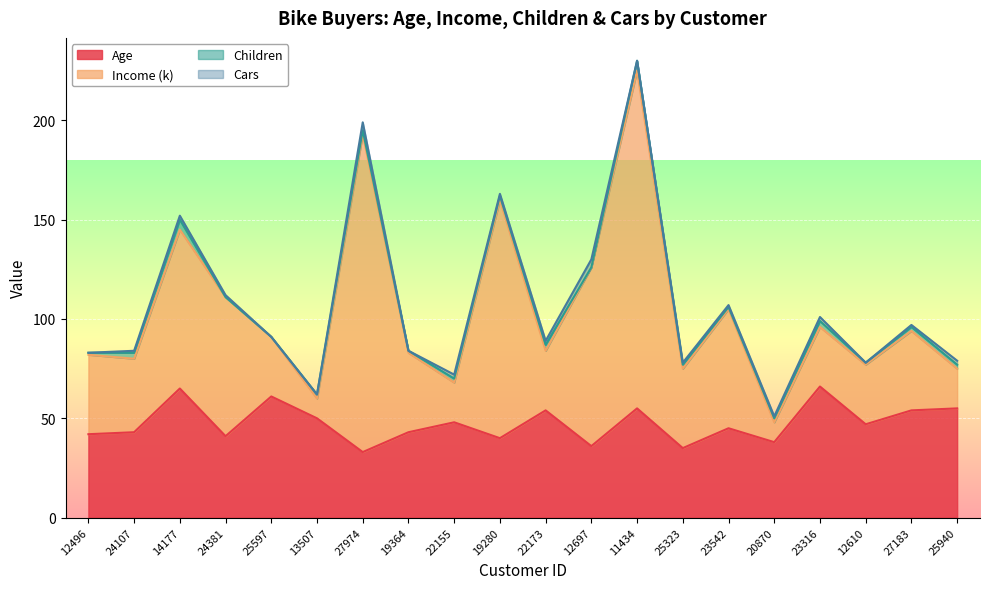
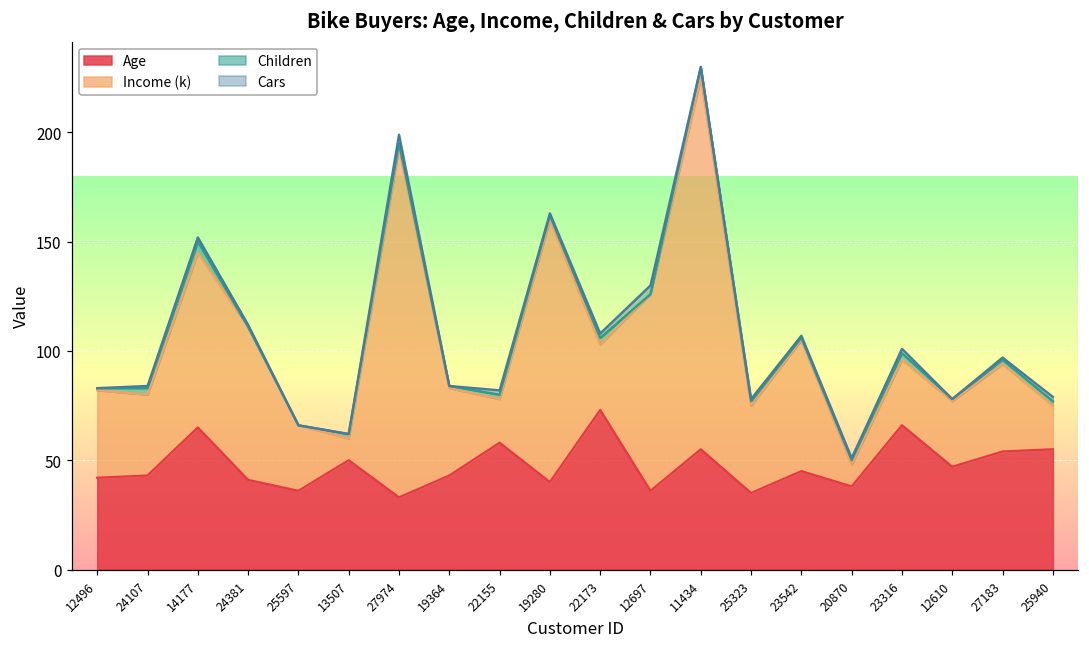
  {
    "Age": {
      "12496": 42,
      "24107": 43,
      "14177": 65,
      "24381": 41,
-     "25597": 61,
+     "25597": 36,
      "13507": 50,
      "27974": 33,
      "19364": 43,
-     "22155": 48,
+     "22155": 58,
      "19280": 40,
-     "22173": 54,
+     "22173": 73,
      "12697": 36,
      "11434": 55,
      "25323": 35,
      "23542": 45,
      "20870": 38,
      "23316": 66,
      "12610": 47,
      "27183": 54,
      "25940": 55
    },
    "Income (k)": {
      "24107": 37,
      "14177": 80,
      "13507": 10,
      "27974": 160,
      "22155": 20,
      "19280": 120,
      "22173": 30,
      "11434": 170,
      "25323": 40,
      "20870": 10,
      "23316": 30,
      "27183": 40,
      "25940": 20
    }
  }
